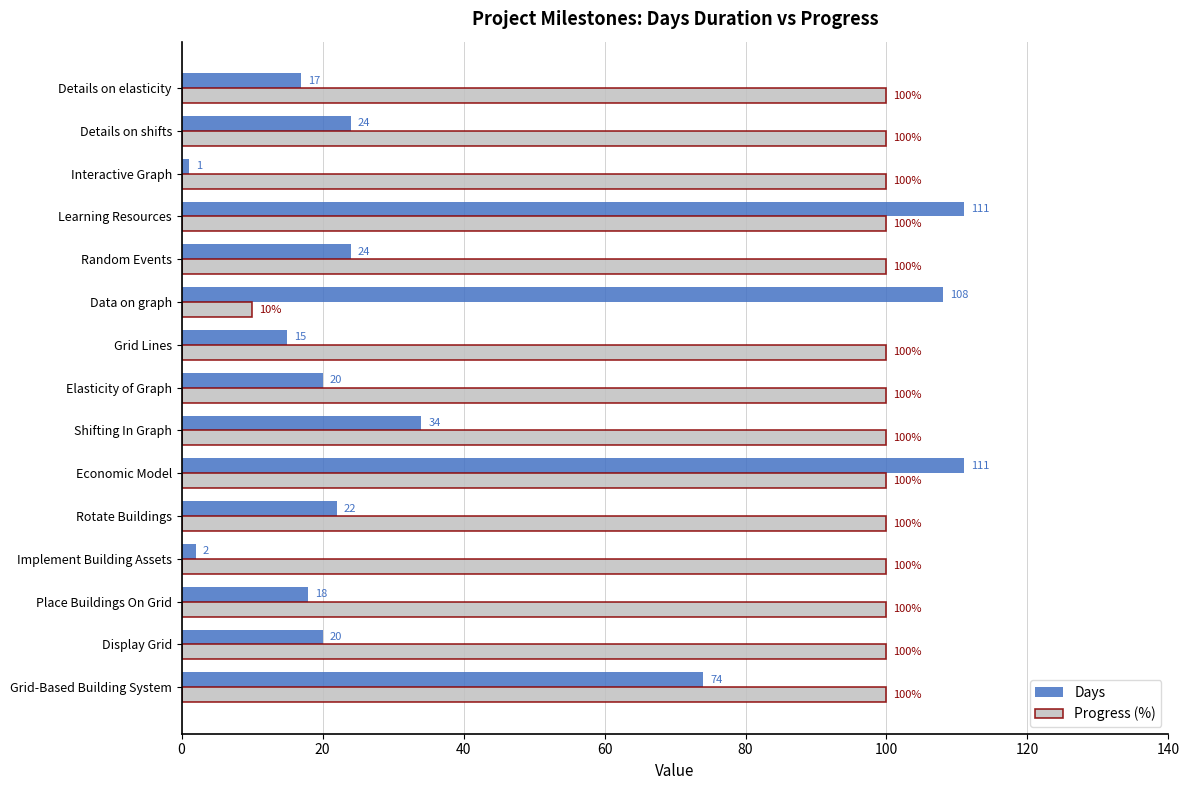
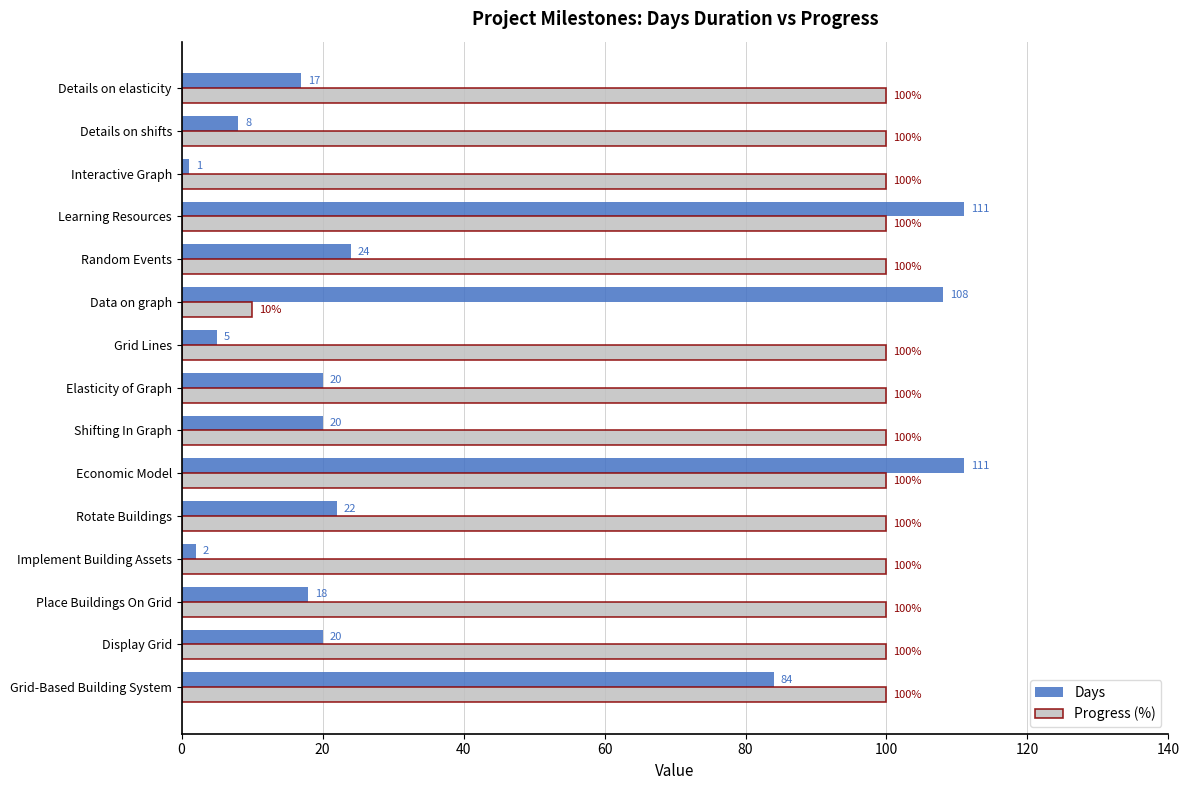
  {
    "Days": {
      "Details on elasticity": "17",
-     "Details on shifts": "24",
+     "Details on shifts": "8",
      "Interactive Graph": "1",
      "Learning Resources": "111",
      "Random Events": "24",
      "Data on graph": "108",
-     "Grid Lines": "15",
+     "Grid Lines": "5",
      "Elasticity of Graph": "20",
-     "Shifting In Graph": "34",
+     "Shifting In Graph": "20",
      "Economic Model": "111",
      "Rotate Buildings": "22",
      "Implement Building Assets": "2",
      "Place Buildings On Grid": "18",
      "Display Grid": "20",
-     "Grid-Based Building System": "74"
+     "Grid-Based Building System": "84"
    },
    "Progress (%)": {
      "Details on elasticity": "100%",
      "Details on shifts": "100%",
      "Interactive Graph": "100%",
      "Learning Resources": "100%",
      "Random Events": "100%",
      "Data on graph": "10%",
      "Grid Lines": "100%",
      "Elasticity of Graph": "100%",
      "Shifting In Graph": "100%",
      "Economic Model": "100%",
      "Rotate Buildings": "100%",
      "Implement Building Assets": "100%",
      "Place Buildings On Grid": "100%",
      "Display Grid": "100%",
      "Grid-Based Building System": "100%"
    }
  }
